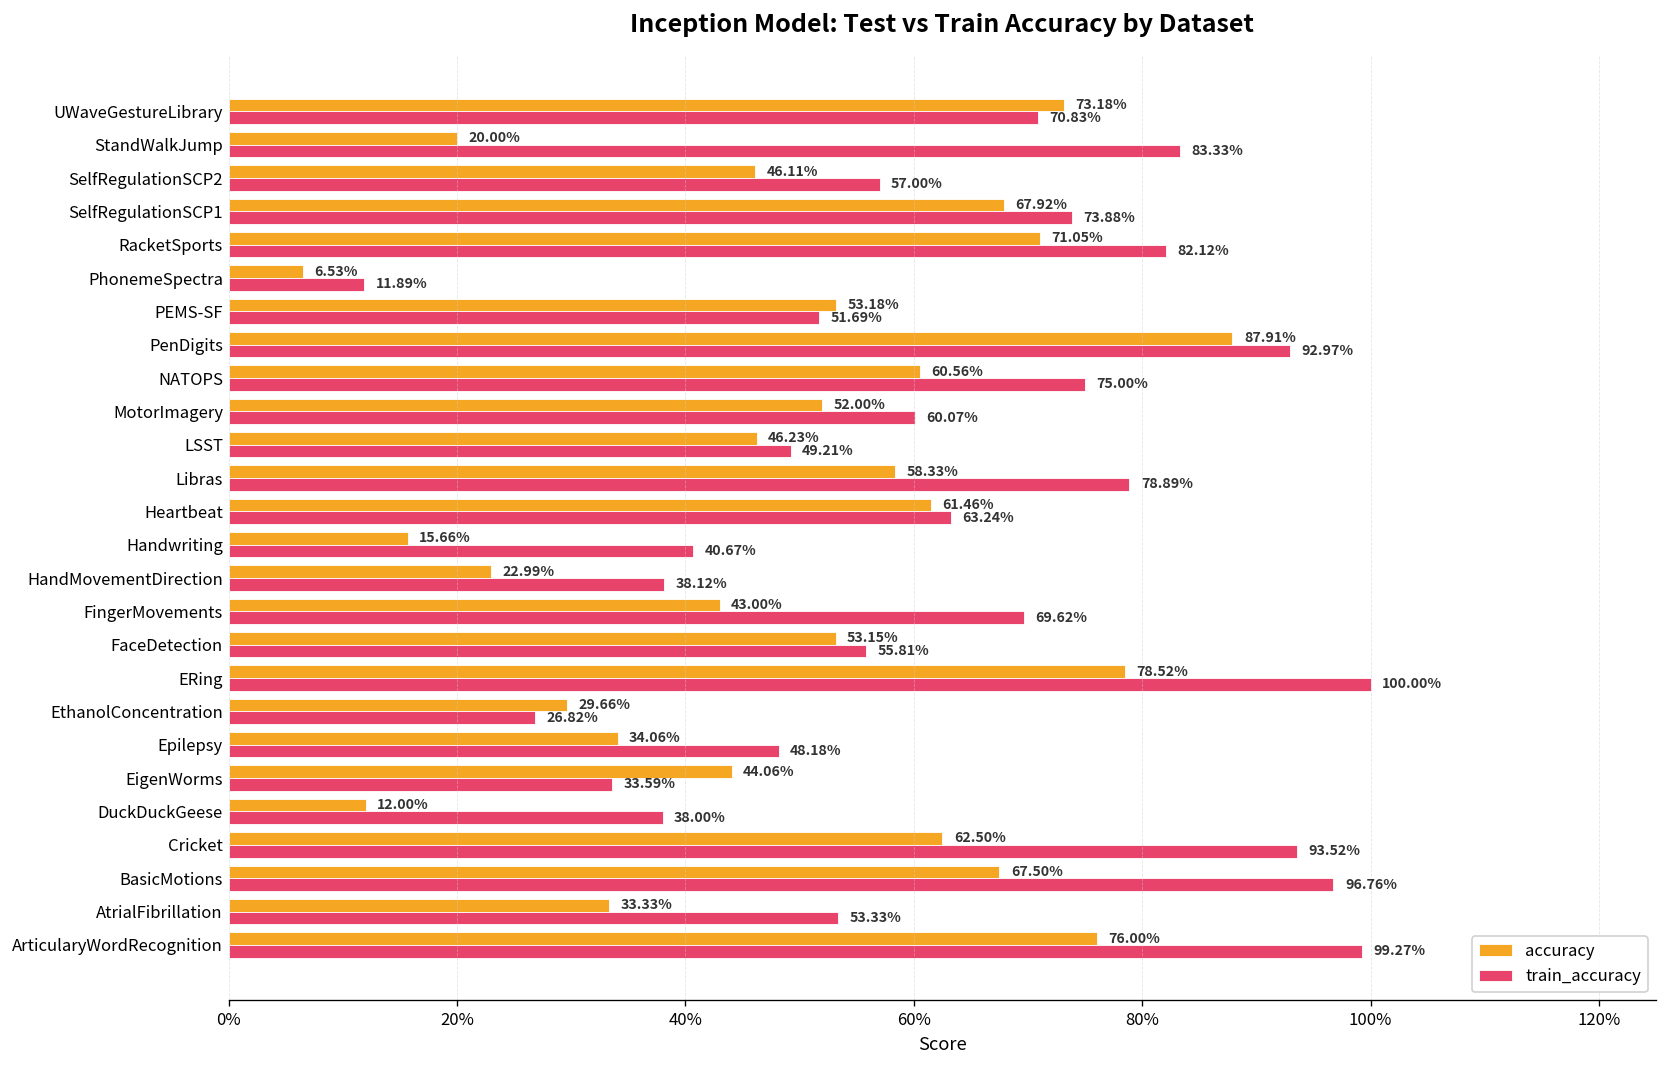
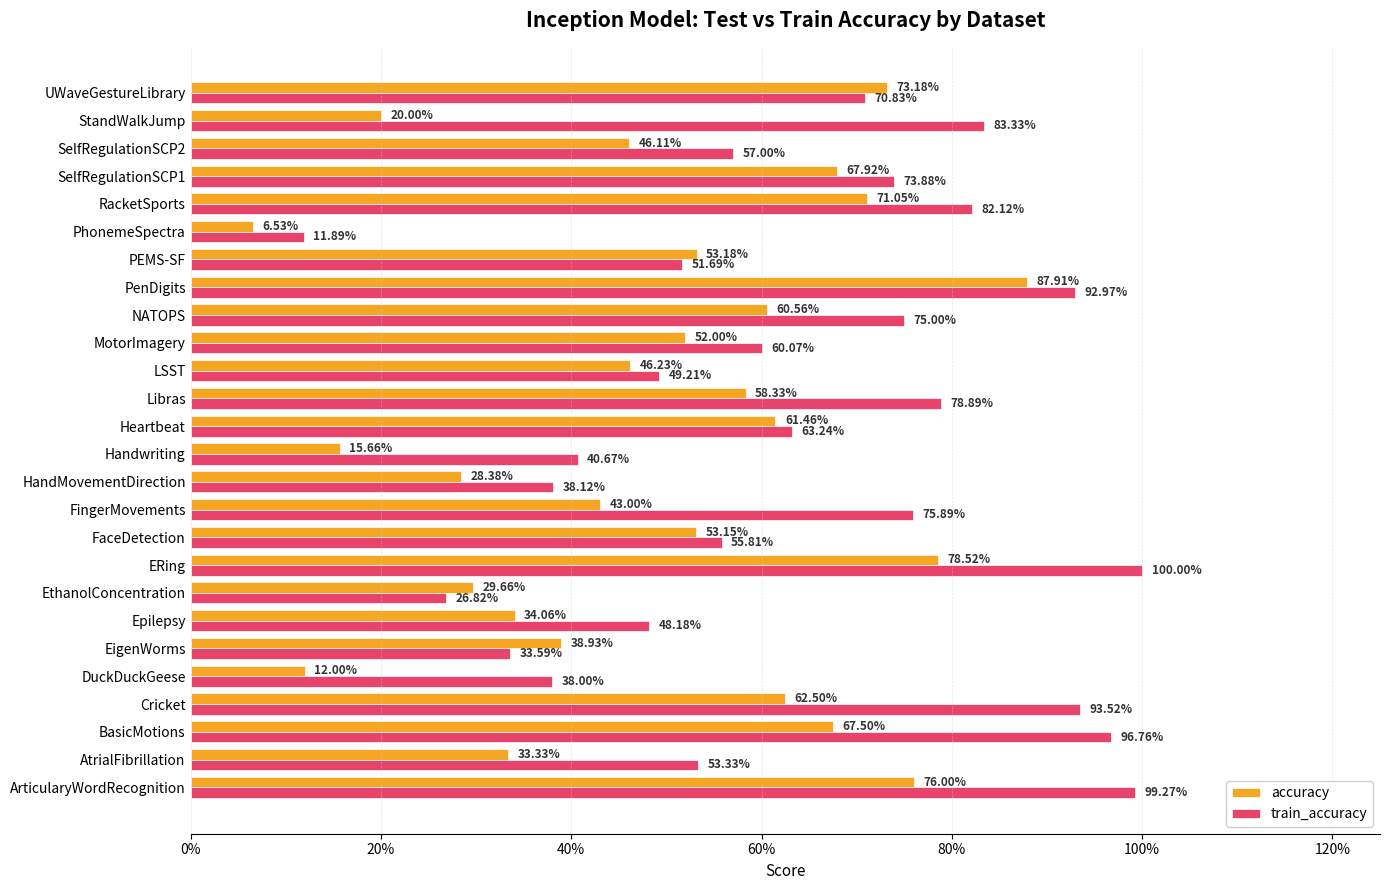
  {
    "accuracy": {
      "UWaveGestureLibrary": "73.18%",
      "StandWalkJump": "20.00%",
      "SelfRegulationSCP2": "46.11%",
      "SelfRegulationSCP1": "67.92%",
      "RacketSports": "71.05%",
      "PhonemeSpectra": "6.53%",
      "PEMS-SF": "53.18%",
      "PenDigits": "87.91%",
      "NATOPS": "60.56%",
      "MotorImagery": "52.00%",
      "LSST": "46.23%",
      "Libras": "58.33%",
      "Heartbeat": "61.46%",
      "Handwriting": "15.66%",
-     "HandMovementDirection": "22.99%",
+     "HandMovementDirection": "28.38%",
      "FingerMovements": "43.00%",
      "FaceDetection": "53.15%",
      "ERing": "78.52%",
      "EthanolConcentration": "29.66%",
      "Epilepsy": "34.06%",
-     "EigenWorms": "44.06%",
+     "EigenWorms": "38.93%",
      "DuckDuckGeese": "12.00%",
      "Cricket": "62.50%",
      "BasicMotions": "67.50%",
      "AtrialFibrillation": "33.33%",
      "ArticularyWordRecognition": "76.00%"
    },
    "train_accuracy": {
      "UWaveGestureLibrary": "70.83%",
      "StandWalkJump": "83.33%",
      "SelfRegulationSCP2": "57.00%",
      "SelfRegulationSCP1": "73.88%",
      "RacketSports": "82.12%",
      "PhonemeSpectra": "11.89%",
      "PEMS-SF": "51.69%",
      "PenDigits": "92.97%",
      "NATOPS": "75.00%",
      "MotorImagery": "60.07%",
      "LSST": "49.21%",
      "Libras": "78.89%",
      "Heartbeat": "63.24%",
      "Handwriting": "40.67%",
      "HandMovementDirection": "38.12%",
-     "FingerMovements": "69.62%",
+     "FingerMovements": "75.89%",
      "FaceDetection": "55.81%",
      "ERing": "100.00%",
      "EthanolConcentration": "26.82%",
      "Epilepsy": "48.18%",
      "EigenWorms": "33.59%",
      "DuckDuckGeese": "38.00%",
      "Cricket": "93.52%",
      "BasicMotions": "96.76%",
      "AtrialFibrillation": "53.33%",
      "ArticularyWordRecognition": "99.27%"
    }
  }
